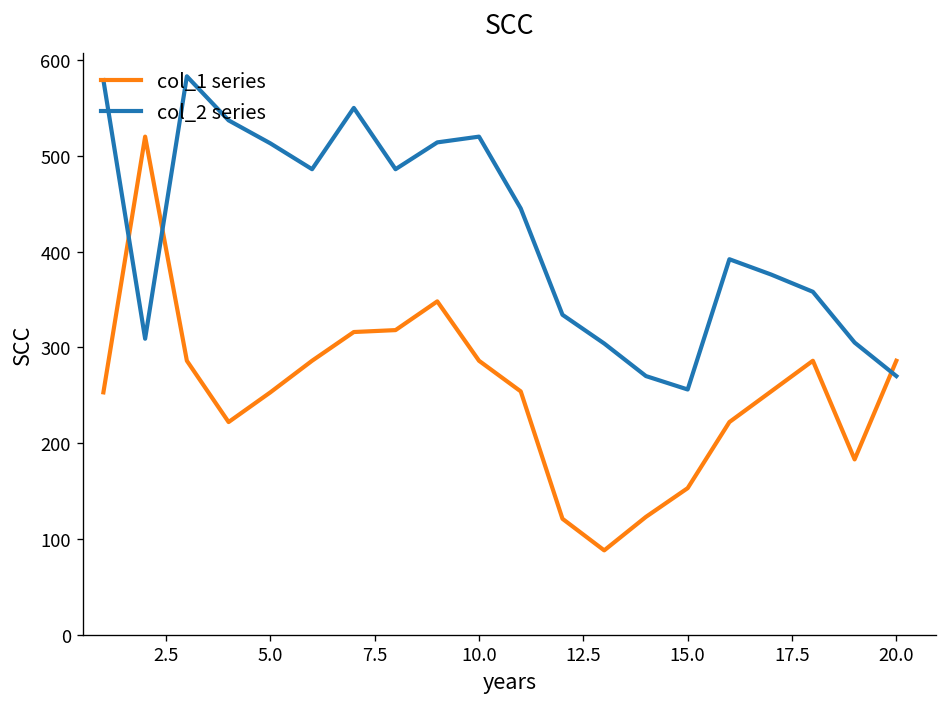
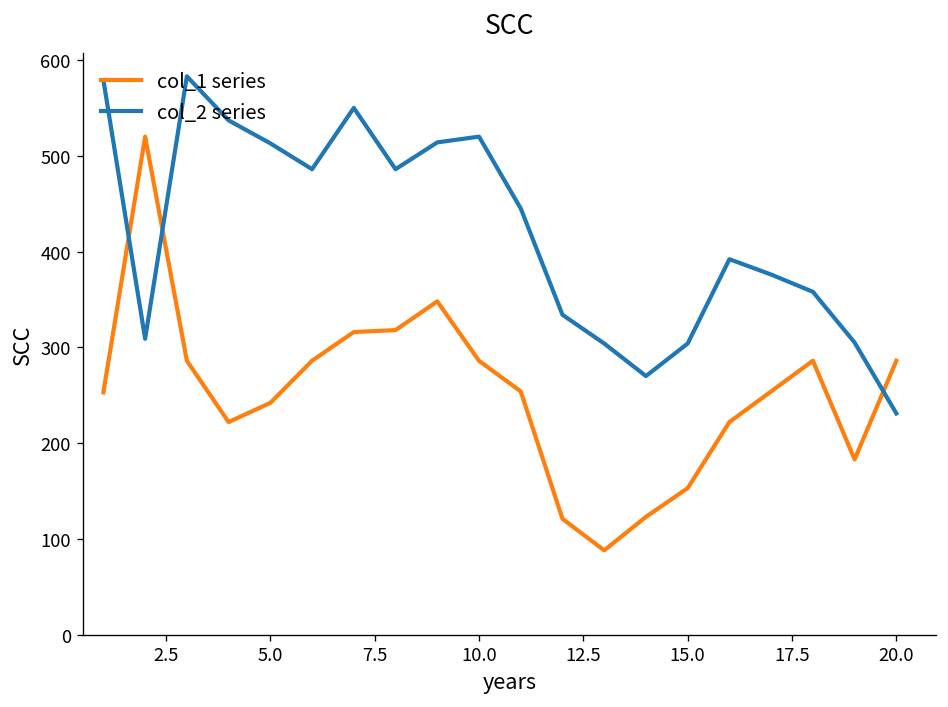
  {
    "col_1 series": {
-     "5.0": 250,
+     "5.0": 240,
      "10.0": 290,
      "15.0": 150,
      "20.0": 290
    },
    "col_2 series": {
      "5.0": 510,
      "10.0": 520,
-     "15.0": 260,
-     "20.0": 270
+     "15.0": 300,
+     "20.0": 230
    }
  }
